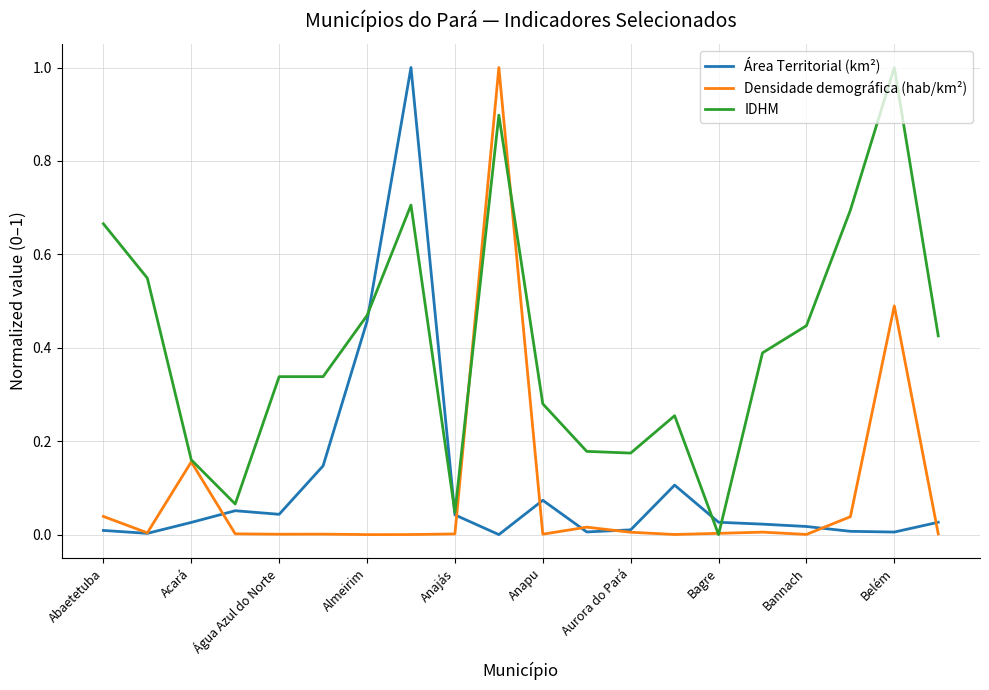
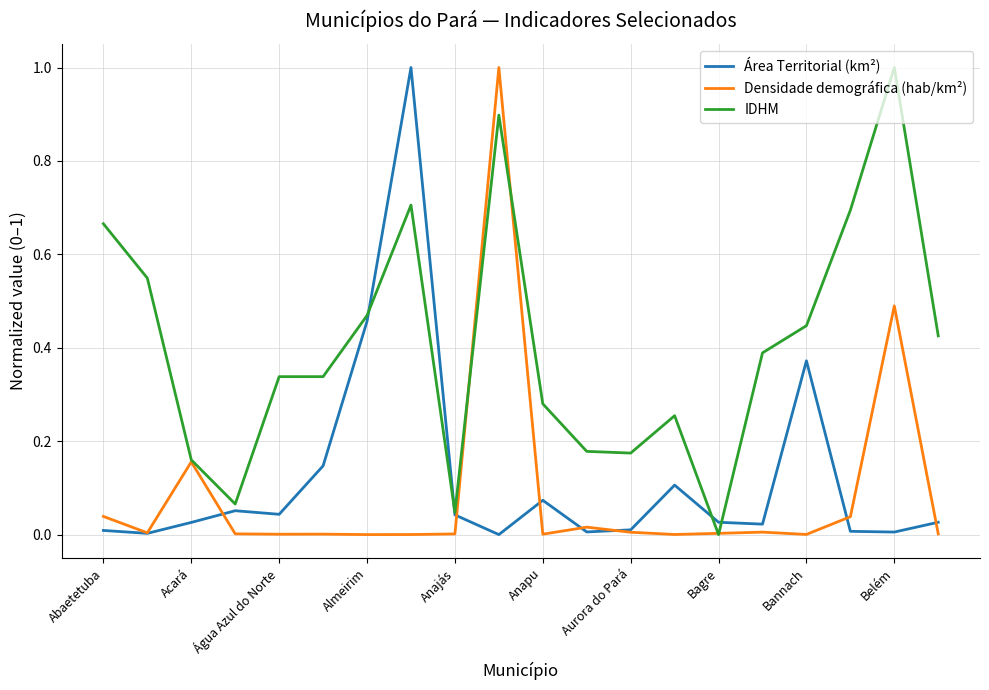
  {
    "Área Territorial (km²)": {
      "Abaetetuba": 0.01,
      "Acará": 0.03,
      "Água Azul do Norte": 0.04,
      "Almeirim": 0.46,
      "Anapu": 0.07,
      "Bagre": 0.03,
-     "Bannach": 0.02,
+     "Bannach": 0.37,
      "Belém": 0.01
    },
    "Densidade demográfica (hab/km²)": {
      "Abaetetuba": 0.04,
      "Água Azul do Norte": 0.00,
      "Almeirim": 0.00,
      "Anajás": 0.00,
      "Anapu": 0.00,
      "Bannach": 0.00,
      "Belém": 0.49
    },
    "IDHM": {
      "Abaetetuba": 0.67,
      "Água Azul do Norte": 0.34,
      "Almeirim": 0.47,
      "Anapu": 0.28,
      "Aurora do Pará": 0.17,
      "Bannach": 0.45
    }
  }
